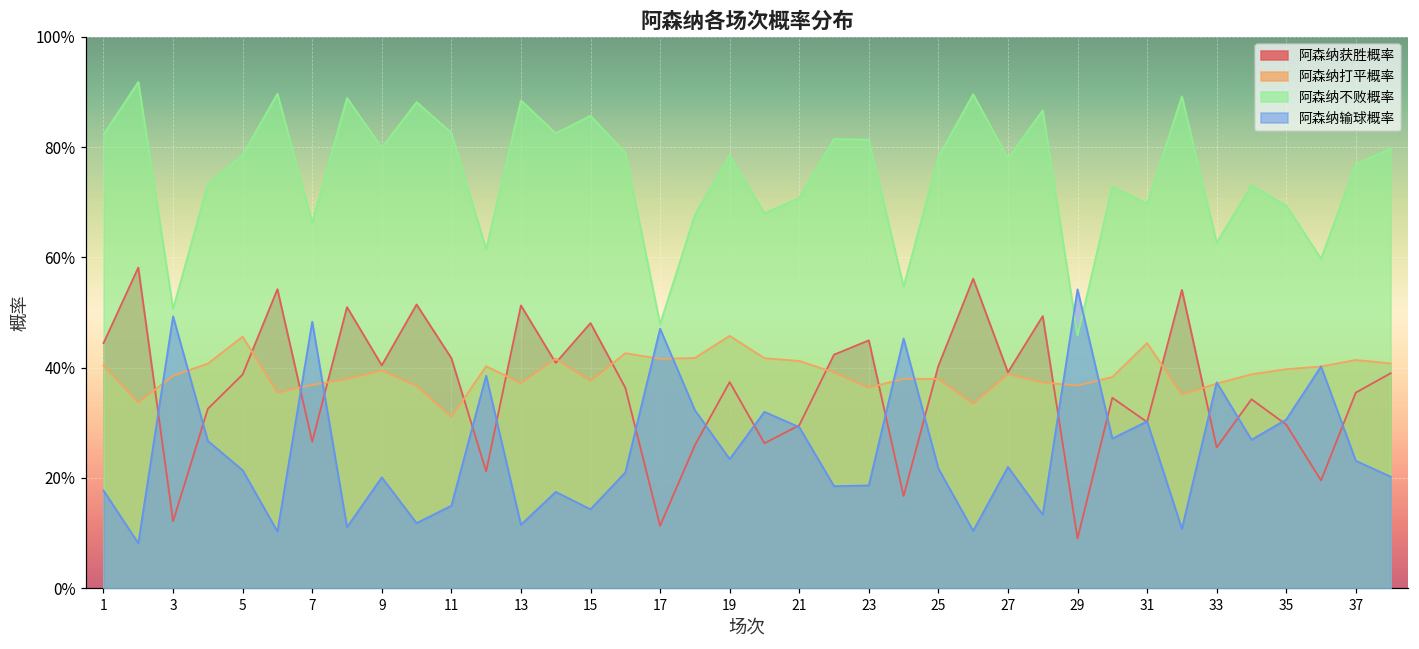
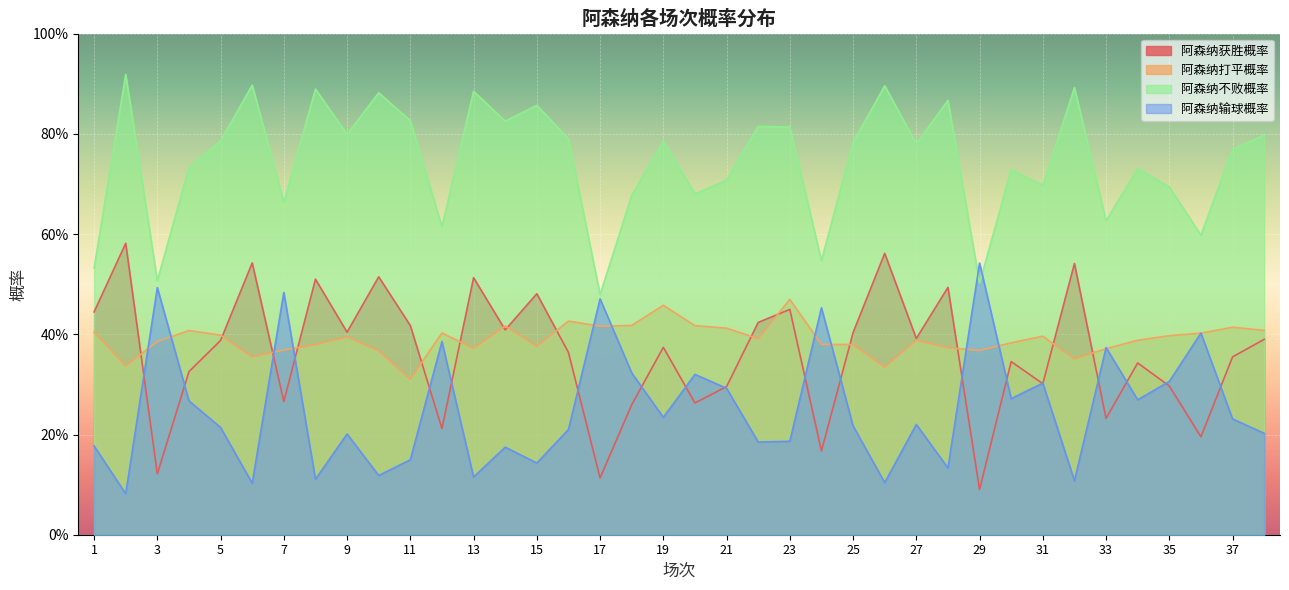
  {
    "阿森纳获胜概率": {
      "1": "44%",
      "3": "12%",
      "5": "39%",
      "7": "27%",
      "9": "40%",
      "11": "42%",
      "13": "51%",
      "15": "48%",
      "17": "11%",
      "19": "37%",
      "23": "45%",
      "25": "40%",
      "29": "9%",
-     "33": "26%",
+     "33": "23%",
      "35": "30%",
      "37": "35%"
    },
    "阿森纳打平概率": {
      "1": "40%",
      "3": "39%",
-     "5": "46%",
+     "5": "40%",
      "7": "37%",
      "9": "39%",
      "11": "31%",
      "13": "37%",
      "15": "38%",
      "17": "42%",
      "19": "46%",
      "21": "41%",
-     "23": "36%",
+     "23": "47%",
      "25": "38%",
      "29": "37%",
-     "31": "44%",
+     "31": "40%",
      "35": "40%",
      "37": "41%"
    },
    "阿森纳不败概率": {
-     "1": "82%",
+     "1": "53%",
      "3": "51%",
      "5": "79%",
      "7": "66%",
      "9": "80%",
      "11": "83%",
      "13": "88%",
      "15": "86%",
      "17": "48%",
      "19": "79%",
      "21": "71%",
      "23": "81%",
      "25": "78%",
      "27": "78%",
-     "29": "46%",
+     "29": "50%",
      "31": "70%",
      "33": "63%",
      "35": "69%",
      "37": "77%"
    },
    "阿森纳输球概率": {
      "1": "18%",
      "3": "49%",
      "5": "21%",
      "7": "48%",
      "9": "20%",
      "11": "15%",
      "13": "12%",
      "15": "14%",
      "17": "47%",
      "19": "23%",
      "23": "19%",
      "25": "22%",
      "27": "22%",
      "29": "54%",
      "35": "31%",
      "37": "23%"
    }
  }
